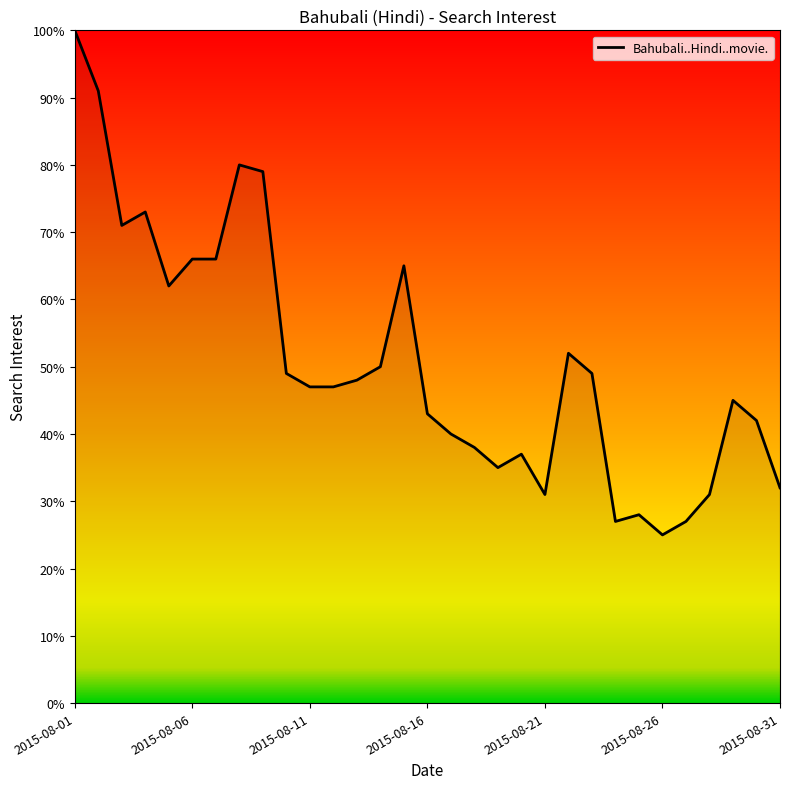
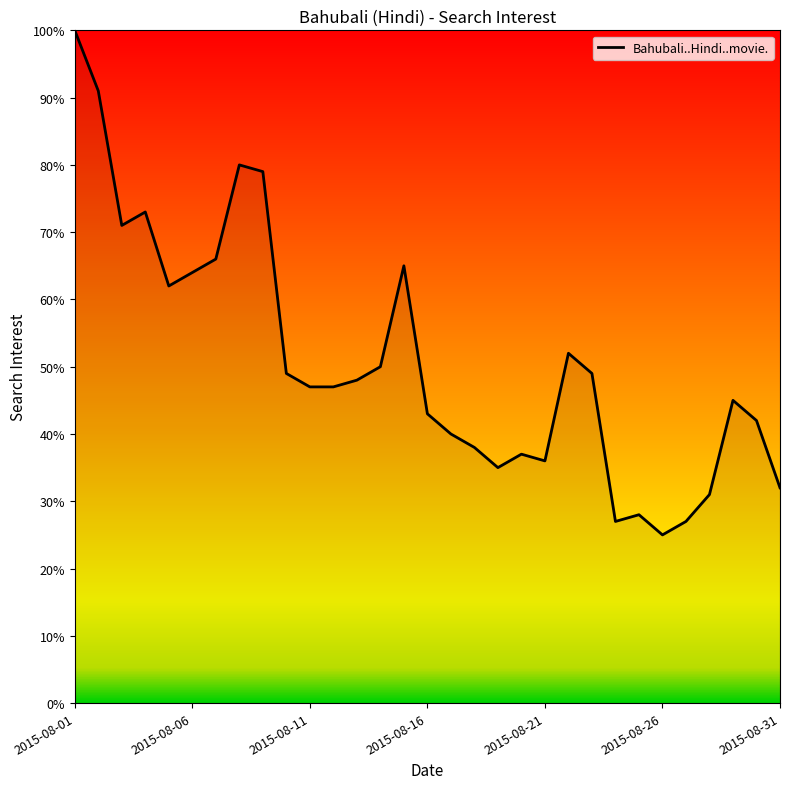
  {
    "2015-08-01": "100%",
-   "2015-08-06": "66%",
+   "2015-08-06": "64%",
    "2015-08-11": "47%",
    "2015-08-16": "43%",
-   "2015-08-21": "31%",
+   "2015-08-21": "36%",
    "2015-08-26": "25%",
    "2015-08-31": "32%"
  }
